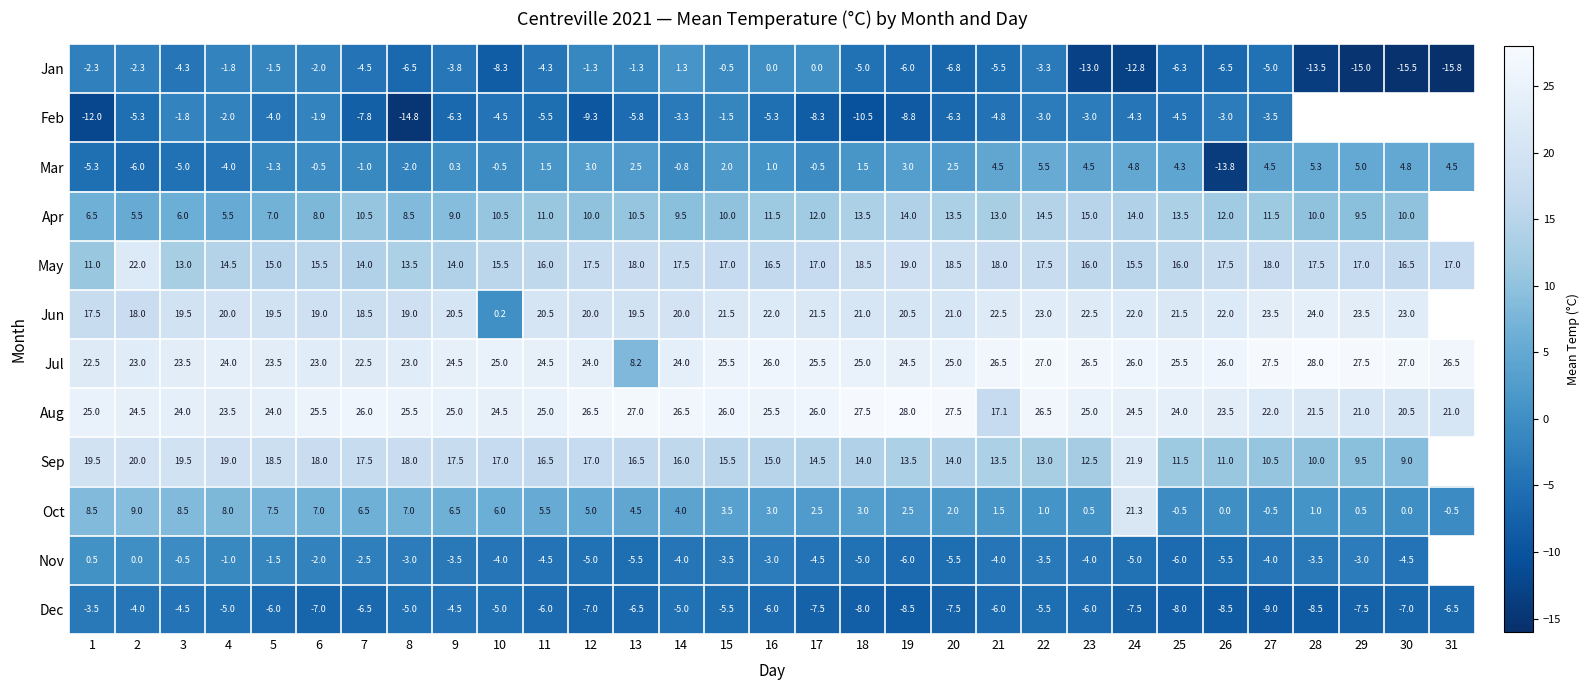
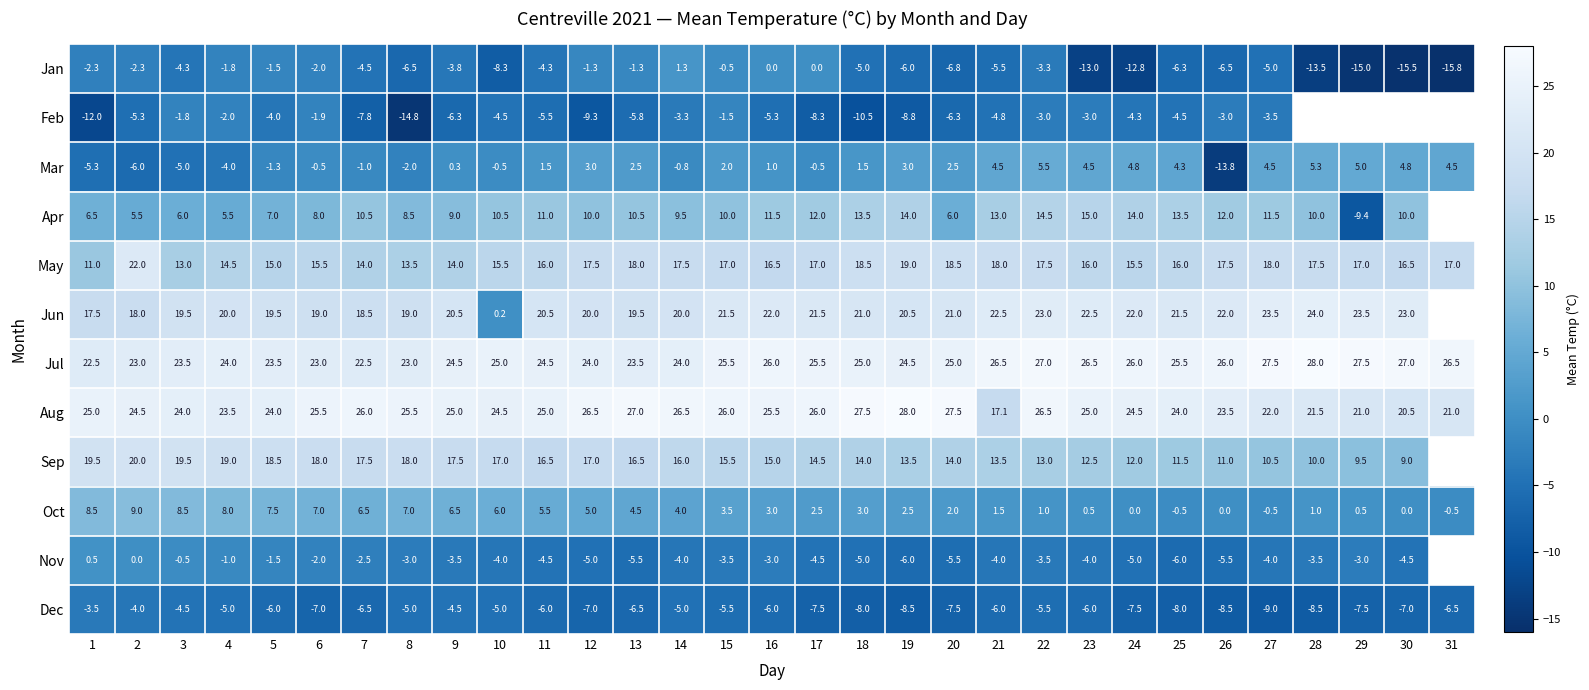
  {
    "Apr": {
      "1": 6.5,
      "2": 5.5,
      "3": 6.0,
      "4": 5.5,
      "5": 7.0,
      "6": 8.0,
      "7": 10.5,
      "8": 8.5,
      "9": 9.0,
      "10": 10.5,
      "11": 11.0,
      "12": 10.0,
      "13": 10.5,
      "14": 9.5,
      "15": 10.0,
      "16": 11.5,
      "17": 12.0,
      "18": 13.5,
      "19": 14.0,
-     "20": 13.5,
+     "20": 6.0,
      "21": 13.0,
      "22": 14.5,
      "23": 15.0,
      "24": 14.0,
      "25": 13.5,
      "26": 12.0,
      "27": 11.5,
      "28": 10.0,
-     "29": 9.5,
+     "29": -9.4,
      "30": 10.0
    },
    "Jul": {
      "1": 22.5,
      "2": 23.0,
      "3": 23.5,
      "4": 24.0,
      "5": 23.5,
      "6": 23.0,
      "7": 22.5,
      "8": 23.0,
      "9": 24.5,
      "10": 25.0,
      "11": 24.5,
      "12": 24.0,
-     "13": 8.2,
+     "13": 23.5,
      "14": 24.0,
      "15": 25.5,
      "16": 26.0,
      "17": 25.5,
      "18": 25.0,
      "19": 24.5,
      "20": 25.0,
      "21": 26.5,
      "22": 27.0,
      "23": 26.5,
      "24": 26.0,
      "25": 25.5,
      "26": 26.0,
      "27": 27.5,
      "28": 28.0,
      "29": 27.5,
      "30": 27.0,
      "31": 26.5
    },
    "Sep": {
      "1": 19.5,
      "2": 20.0,
      "3": 19.5,
      "4": 19.0,
      "5": 18.5,
      "6": 18.0,
      "7": 17.5,
      "8": 18.0,
      "9": 17.5,
      "10": 17.0,
      "11": 16.5,
      "12": 17.0,
      "13": 16.5,
      "14": 16.0,
      "15": 15.5,
      "16": 15.0,
      "17": 14.5,
      "18": 14.0,
      "19": 13.5,
      "20": 14.0,
      "21": 13.5,
      "22": 13.0,
      "23": 12.5,
-     "24": 21.9,
+     "24": 12.0,
      "25": 11.5,
      "26": 11.0,
      "27": 10.5,
      "28": 10.0,
      "29": 9.5,
      "30": 9.0
    },
    "Oct": {
      "1": 8.5,
      "2": 9.0,
      "3": 8.5,
      "4": 8.0,
      "5": 7.5,
      "6": 7.0,
      "7": 6.5,
      "8": 7.0,
      "9": 6.5,
      "10": 6.0,
      "11": 5.5,
      "12": 5.0,
      "13": 4.5,
      "14": 4.0,
      "15": 3.5,
      "16": 3.0,
      "17": 2.5,
      "18": 3.0,
      "19": 2.5,
      "20": 2.0,
      "21": 1.5,
      "22": 1.0,
      "23": 0.5,
-     "24": 21.3,
+     "24": 0.0,
      "25": -0.5,
      "26": 0.0,
      "27": -0.5,
      "28": 1.0,
      "29": 0.5,
      "30": 0.0,
      "31": -0.5
    }
  }
